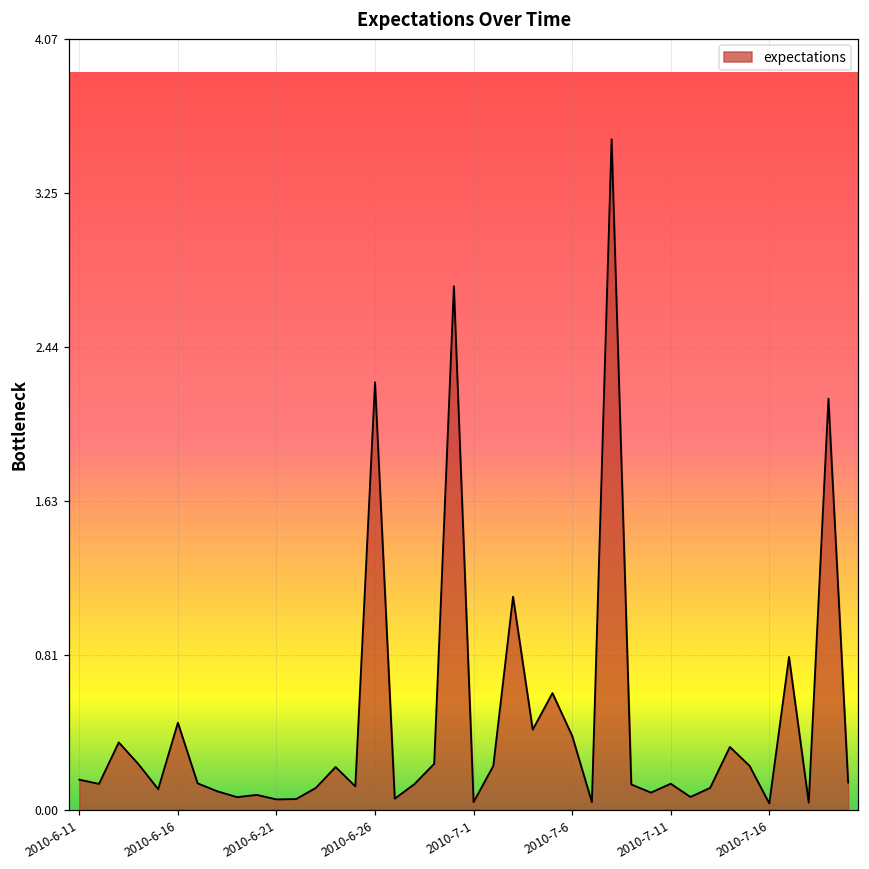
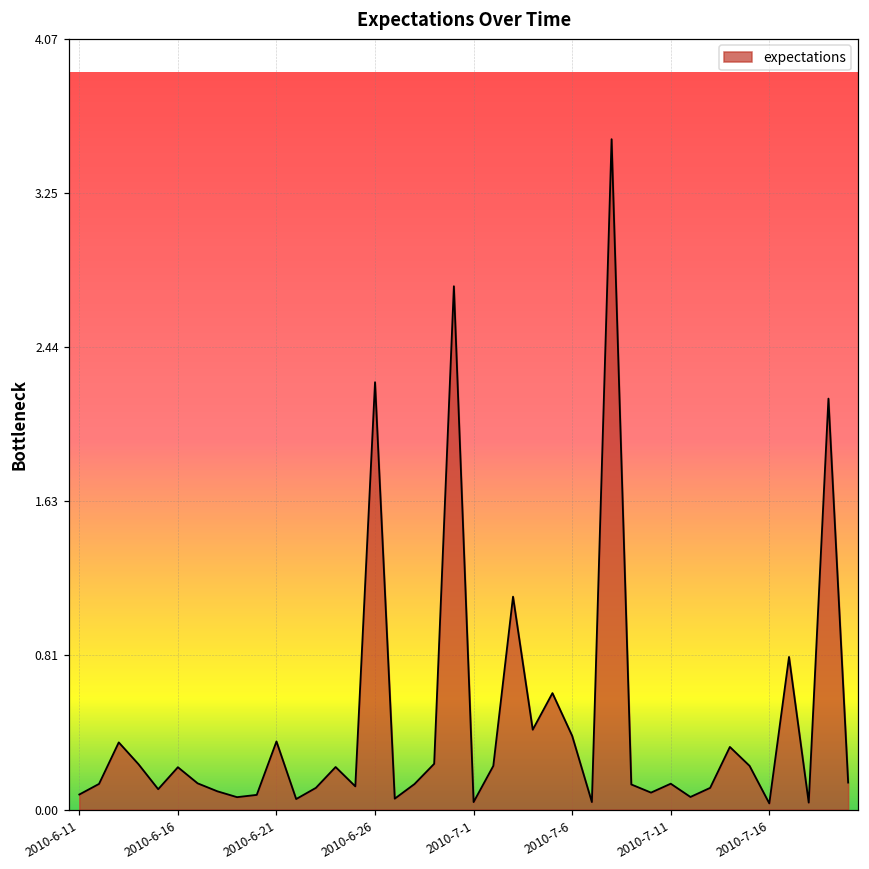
  {
-   "2010-6-11": 0.16,
-   "2010-6-16": 0.46,
-   "2010-6-21": 0.05,
+   "2010-6-11": 0.08,
+   "2010-6-16": 0.22,
+   "2010-6-21": 0.36,
    "2010-6-26": 2.26,
    "2010-7-1": 0.04,
    "2010-7-6": 0.39,
    "2010-7-11": 0.14,
    "2010-7-16": 0.03
  }
